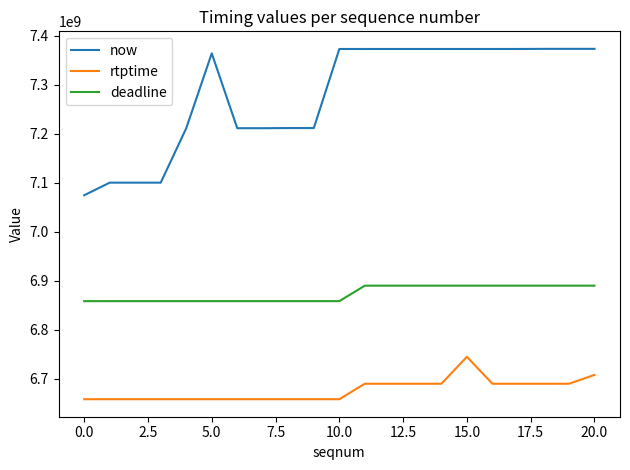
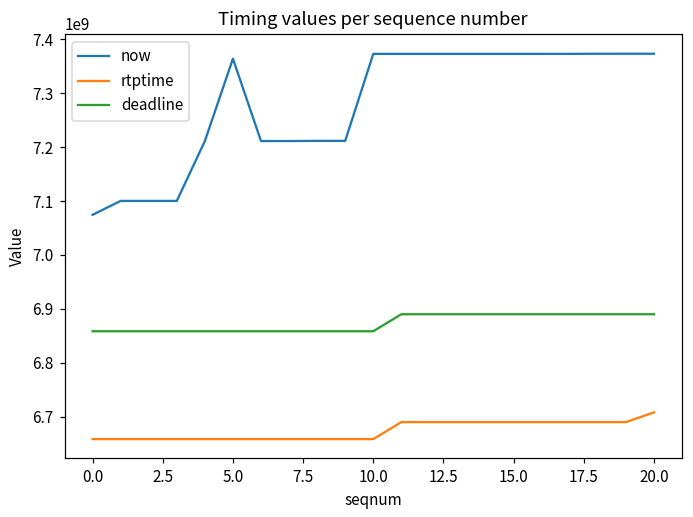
  {
    "now": {
      "0.0": 7070000000,
      "5.0": 7360000000,
      "10.0": 7370000000,
      "15.0": 7370000000,
      "20.0": 7370000000
    },
    "rtptime": {
      "0.0": 6660000000,
      "5.0": 6660000000,
      "10.0": 6660000000,
-     "15.0": 6740000000,
+     "15.0": 6690000000,
      "20.0": 6710000000
    },
    "deadline": {
      "0.0": 6860000000,
      "5.0": 6860000000,
      "10.0": 6860000000,
      "15.0": 6890000000,
      "20.0": 6890000000
    }
  }
